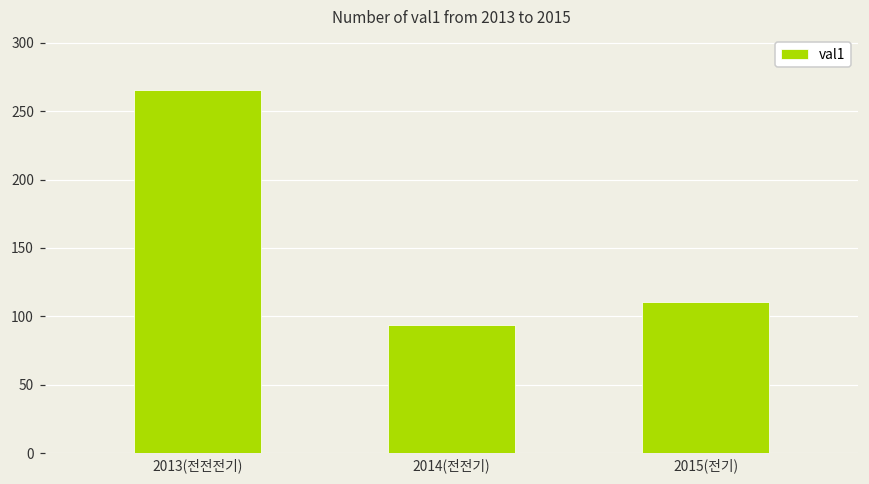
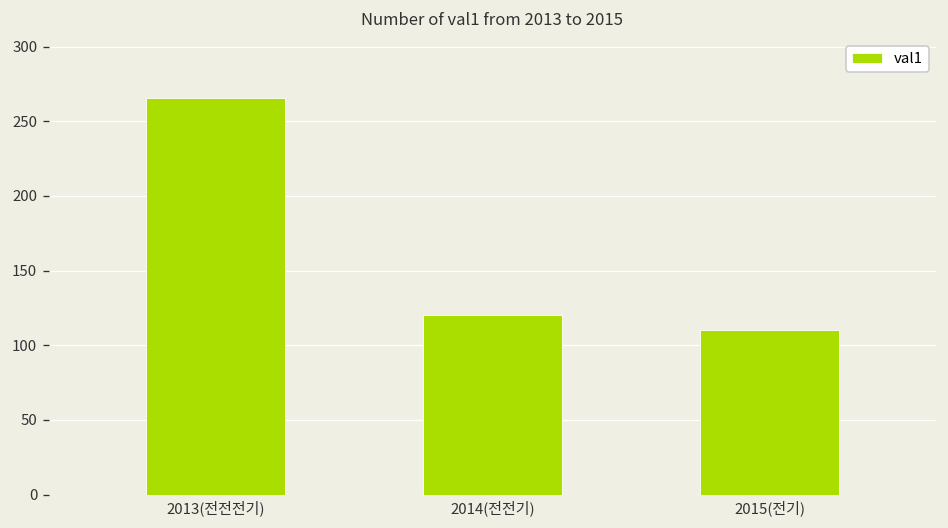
  {
    "2013(전전전기)": 266,
-   "2014(전전기)": 94,
+   "2014(전전기)": 120,
    "2015(전기)": 111
  }
